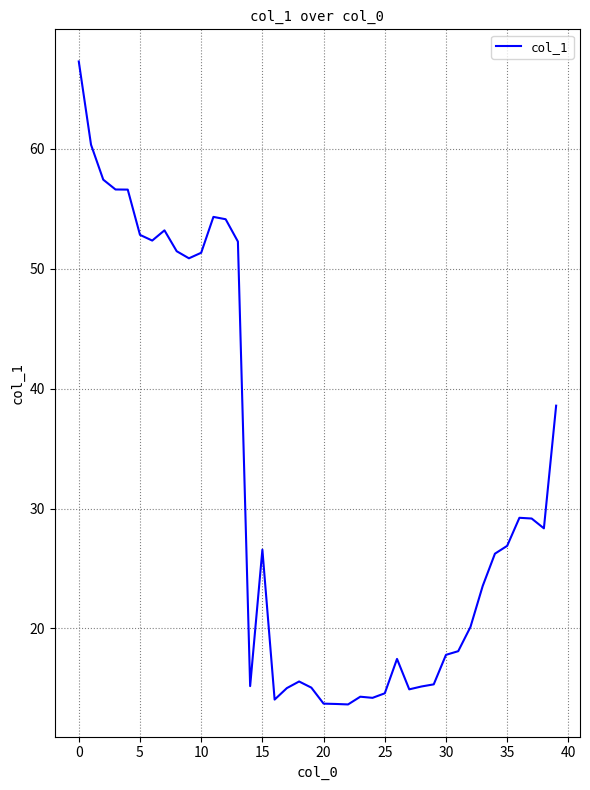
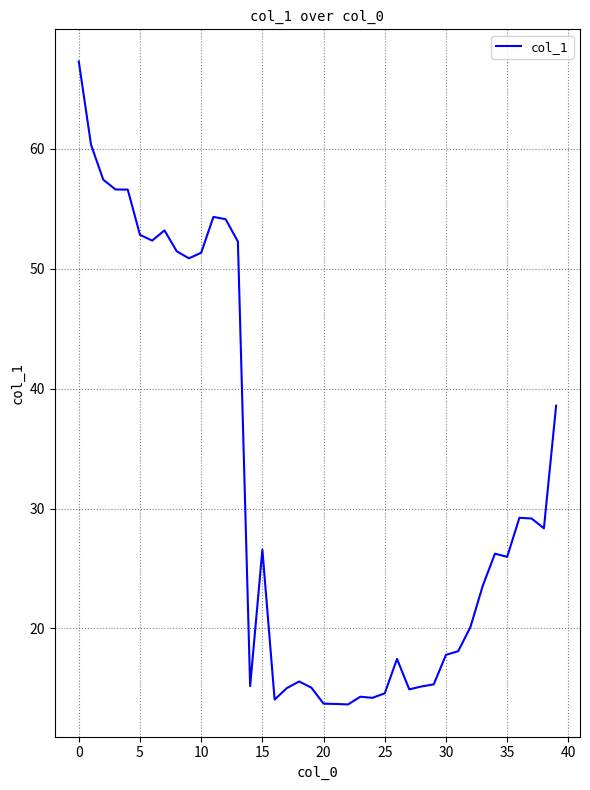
  {
    "0": 67.3,
    "5": 52.8,
    "10": 51.3,
    "15": 26.6,
    "20": 13.7,
    "25": 14.6,
    "30": 17.8,
-   "35": 26.9
+   "35": 26.0
  }
